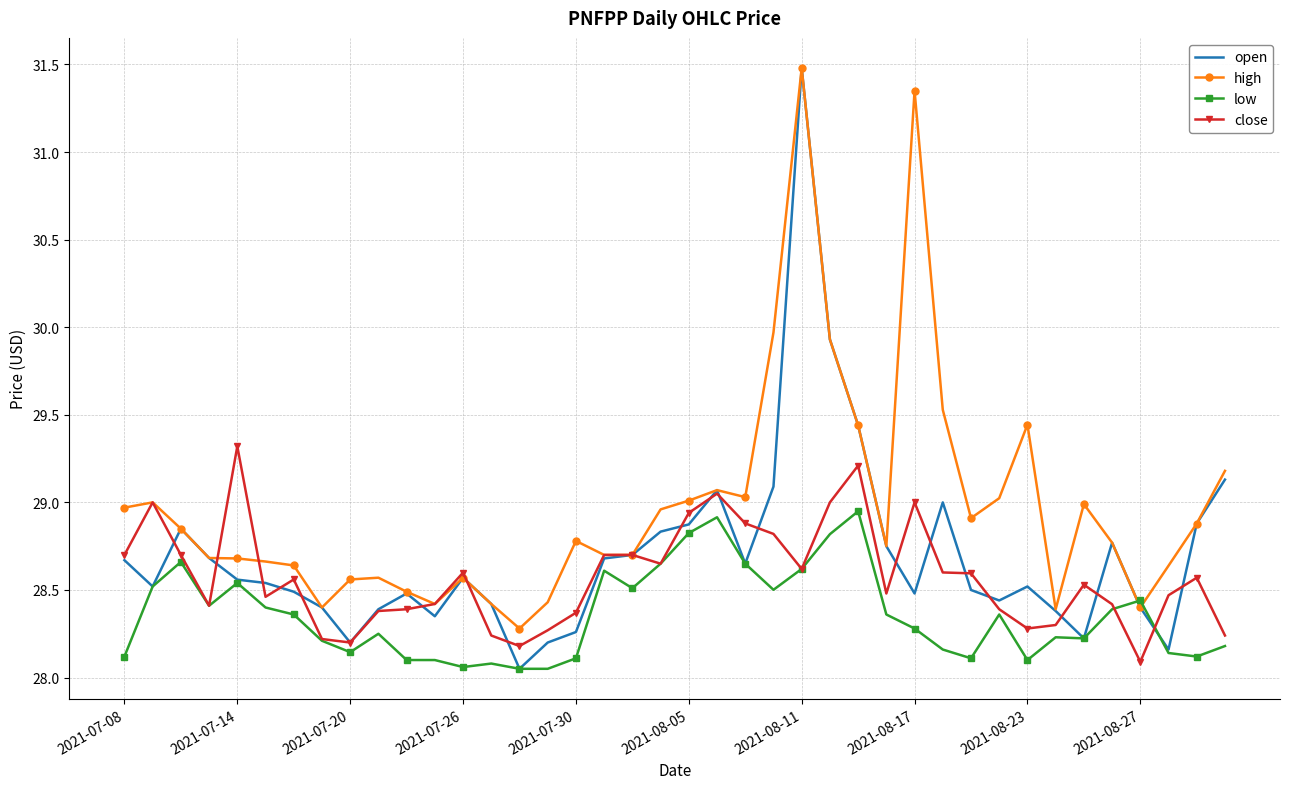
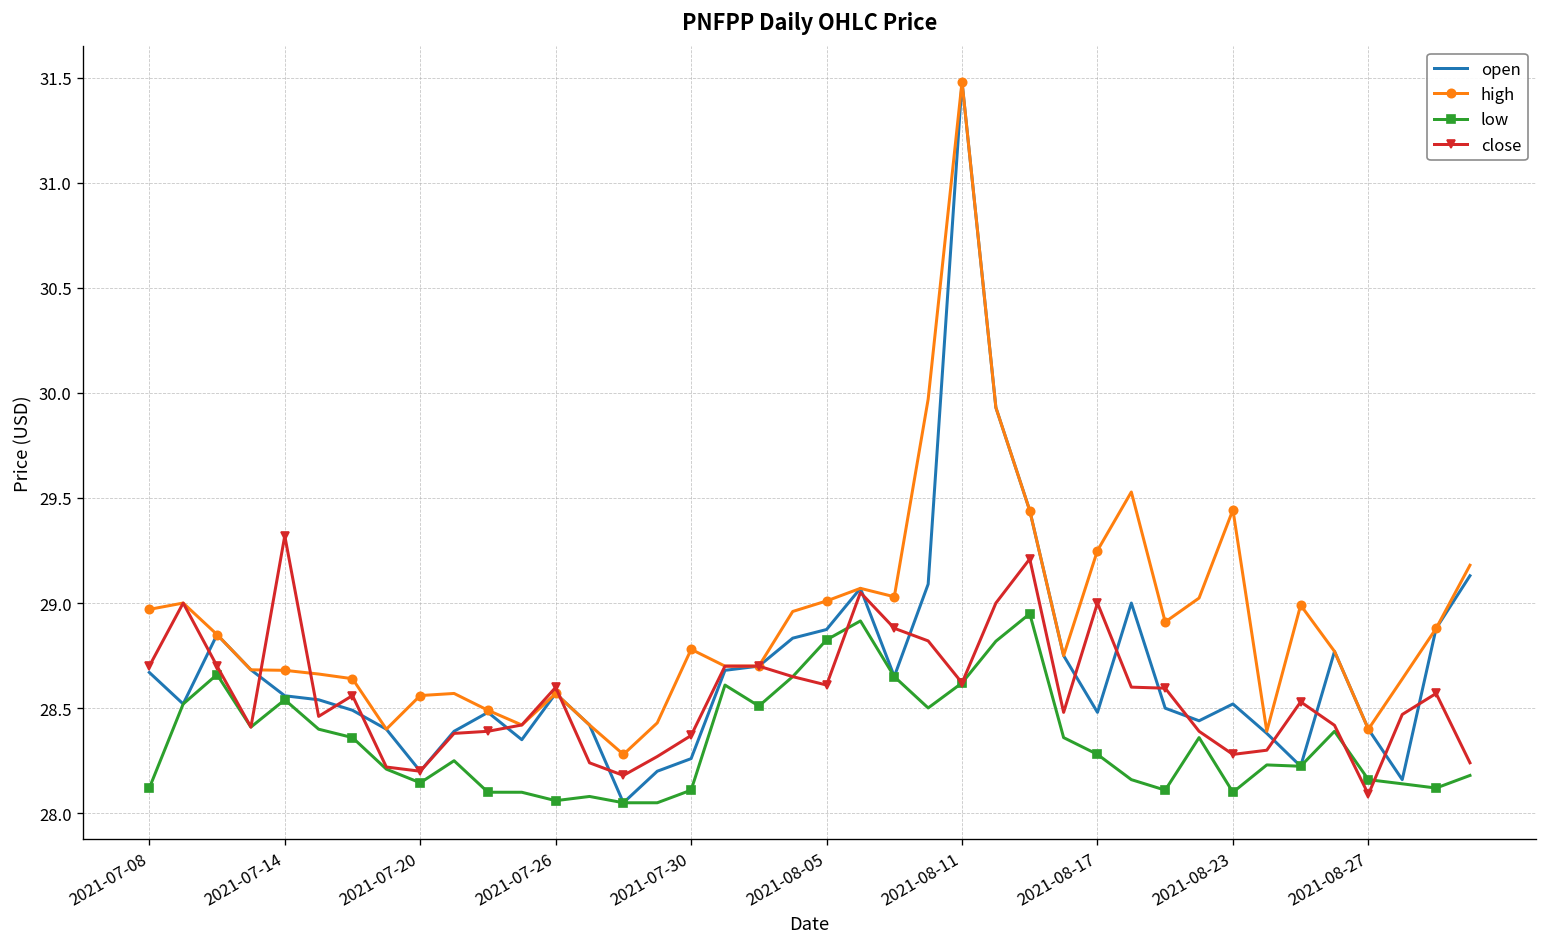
  {
    "open": {
      "2021-07-08": 28.67,
      "2021-07-14": 28.56,
      "2021-07-30": 28.26,
      "2021-08-05": 28.87,
      "2021-08-17": 28.48,
      "2021-08-23": 28.52
    },
    "high": {
      "2021-07-08": 28.97,
      "2021-07-14": 28.68,
      "2021-07-20": 28.56,
      "2021-07-30": 28.78,
      "2021-08-05": 29.01,
-     "2021-08-17": 31.35,
+     "2021-08-17": 29.25,
      "2021-08-23": 29.44
    },
    "low": {
      "2021-07-08": 28.12,
      "2021-07-14": 28.54,
      "2021-07-20": 28.15,
      "2021-07-26": 28.06,
      "2021-07-30": 28.11,
      "2021-08-05": 28.83,
      "2021-08-17": 28.28,
      "2021-08-23": 28.10,
-     "2021-08-27": 28.44
+     "2021-08-27": 28.16
    },
    "close": {
      "2021-07-08": 28.70,
      "2021-07-14": 29.32,
      "2021-07-26": 28.60,
      "2021-07-30": 28.37,
-     "2021-08-05": 28.94,
+     "2021-08-05": 28.61,
      "2021-08-17": 29.00,
      "2021-08-23": 28.28,
      "2021-08-27": 28.09
    }
  }
